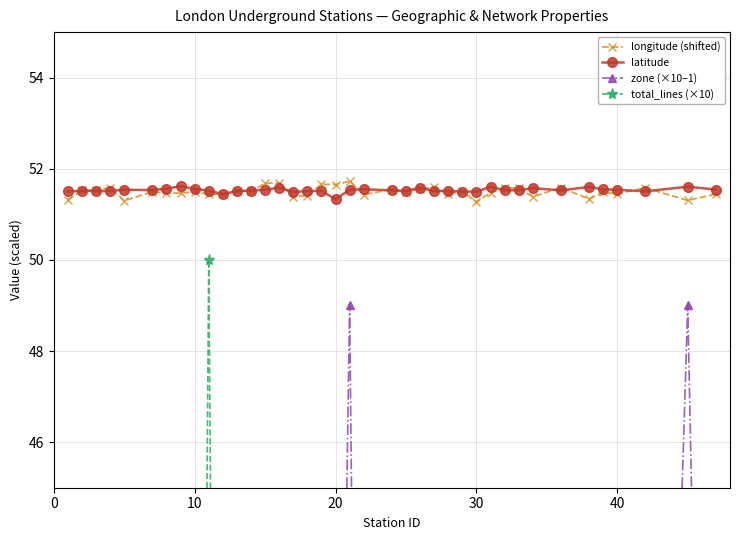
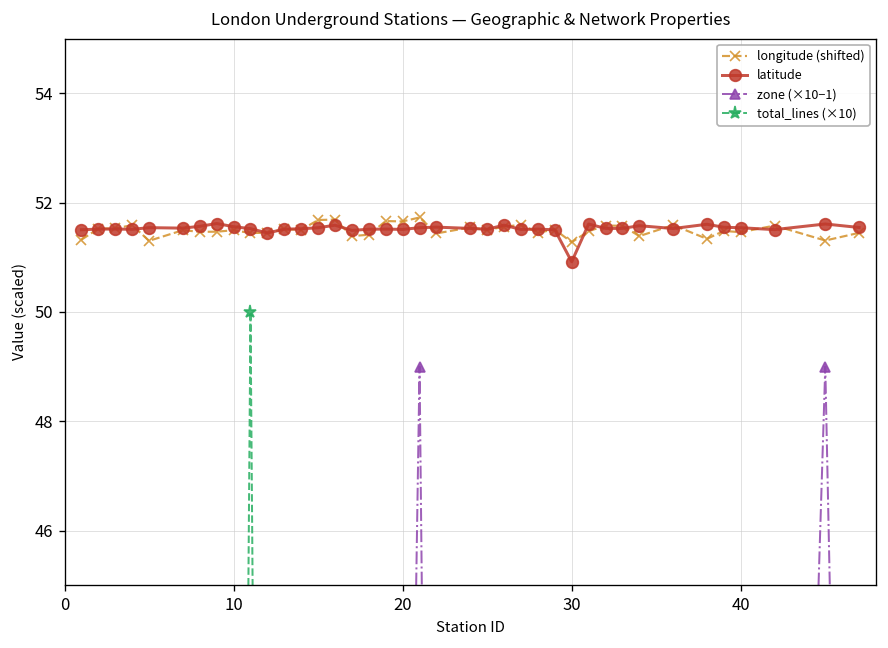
  {
    "longitude (shifted)": {
      "10": 51.5,
      "20": 51.7,
      "30": 51.3,
      "40": 51.5
    },
    "latitude": {
      "10": 51.6,
-     "20": 51.3,
-     "30": 51.5,
+     "20": 51.5,
+     "30": 50.9,
      "40": 51.5
    }
  }
